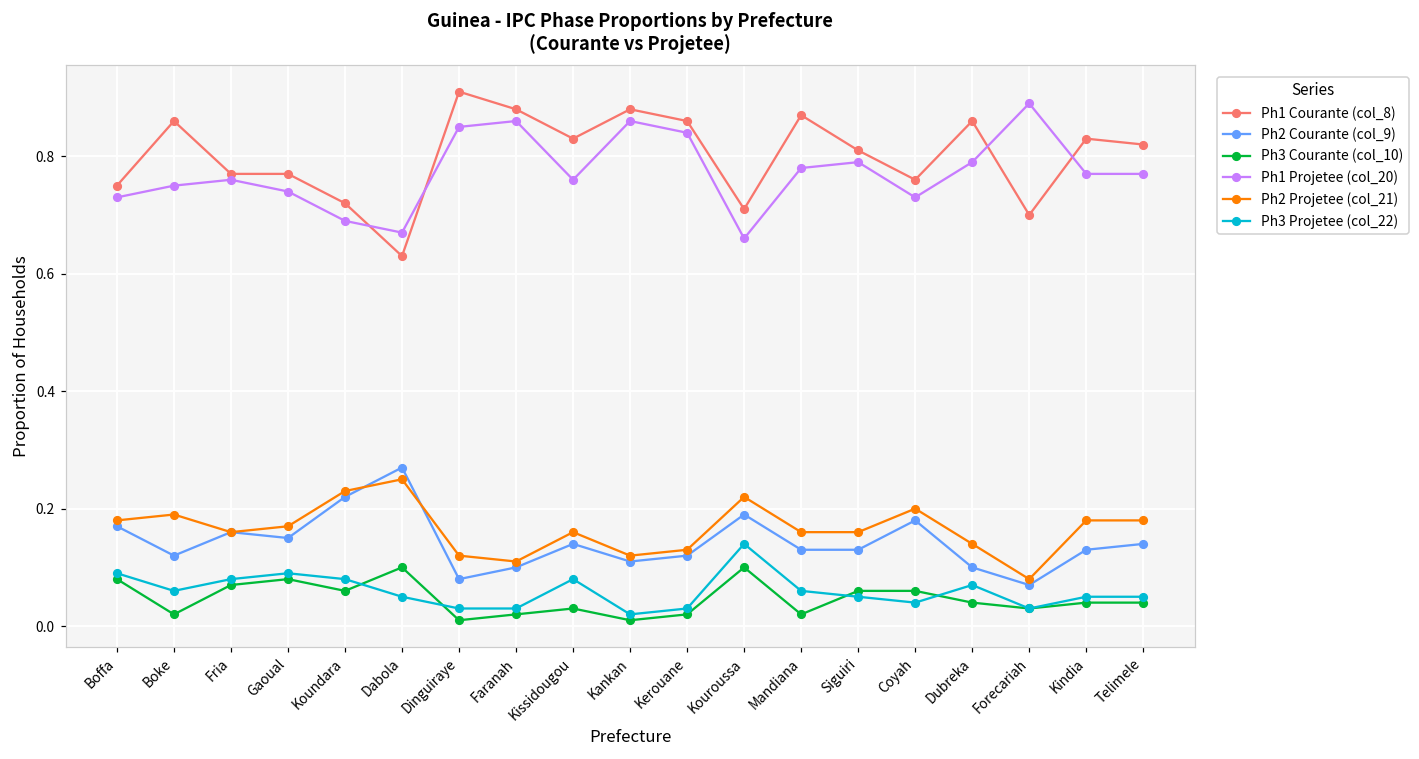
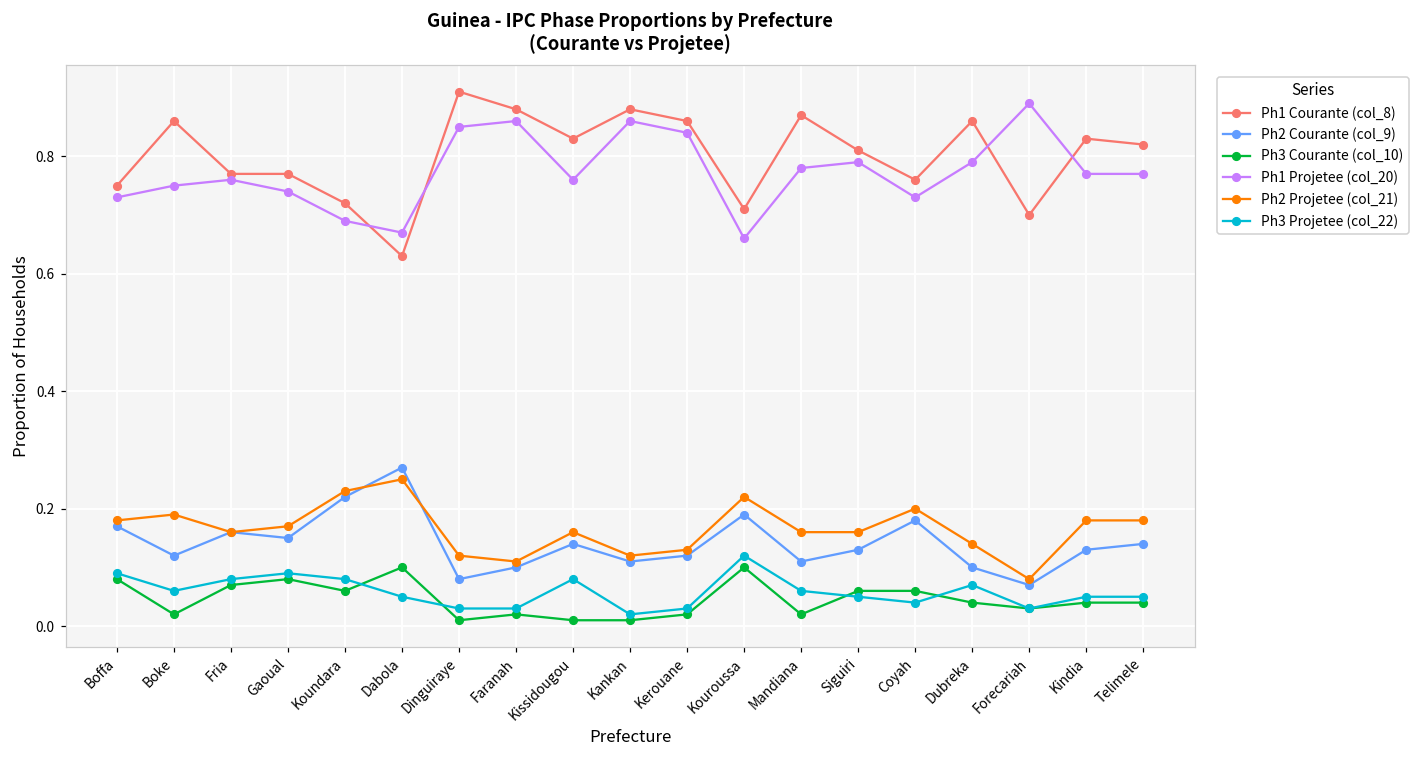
  {
    "Ph1 Courante (col_8)": {
      "Boffa": 0.75,
      "Boke": 0.86,
      "Fria": 0.77,
      "Gaoual": 0.77,
      "Koundara": 0.72,
      "Dabola": 0.63,
      "Dinguiraye": 0.91,
      "Faranah": 0.88,
      "Kissidougou": 0.83,
      "Kankan": 0.88,
      "Kerouane": 0.86,
      "Kouroussa": 0.71,
      "Mandiana": 0.87,
      "Siguiri": 0.81,
      "Coyah": 0.76,
      "Dubreka": 0.86,
      "Forecariah": 0.70,
      "Kindia": 0.83,
      "Telimele": 0.82
    },
    "Ph2 Courante (col_9)": {
      "Boffa": 0.17,
      "Boke": 0.12,
      "Gaoual": 0.15,
      "Koundara": 0.22,
      "Dabola": 0.27,
      "Dinguiraye": 0.08,
      "Faranah": 0.10,
      "Kissidougou": 0.14,
      "Kankan": 0.11,
      "Kerouane": 0.12,
      "Kouroussa": 0.19,
-     "Mandiana": 0.13,
+     "Mandiana": 0.11,
      "Siguiri": 0.13,
      "Coyah": 0.18,
      "Dubreka": 0.10,
      "Forecariah": 0.07,
      "Kindia": 0.13,
      "Telimele": 0.14
    },
    "Ph3 Courante (col_10)": {
      "Boffa": 0.08,
      "Boke": 0.02,
      "Fria": 0.07,
      "Gaoual": 0.08,
      "Koundara": 0.06,
      "Dabola": 0.10,
      "Dinguiraye": 0.01,
      "Faranah": 0.02,
-     "Kissidougou": 0.03,
+     "Kissidougou": 0.01,
      "Kankan": 0.01,
      "Kerouane": 0.02,
      "Kouroussa": 0.10,
      "Mandiana": 0.02,
      "Siguiri": 0.06,
      "Coyah": 0.06,
      "Dubreka": 0.04,
      "Kindia": 0.04,
      "Telimele": 0.04
    },
    "Ph1 Projetee (col_20)": {
      "Boffa": 0.73,
      "Boke": 0.75,
      "Fria": 0.76,
      "Gaoual": 0.74,
      "Koundara": 0.69,
      "Dabola": 0.67,
      "Dinguiraye": 0.85,
      "Faranah": 0.86,
      "Kissidougou": 0.76,
      "Kankan": 0.86,
      "Kerouane": 0.84,
      "Kouroussa": 0.66,
      "Mandiana": 0.78,
      "Siguiri": 0.79,
      "Coyah": 0.73,
      "Dubreka": 0.79,
      "Forecariah": 0.89,
      "Kindia": 0.77,
      "Telimele": 0.77
    },
    "Ph2 Projetee (col_21)": {
      "Boffa": 0.18,
      "Boke": 0.19,
      "Gaoual": 0.17,
      "Koundara": 0.23,
      "Dabola": 0.25,
      "Dinguiraye": 0.12,
      "Faranah": 0.11,
      "Kissidougou": 0.16,
      "Kankan": 0.12,
      "Kerouane": 0.13,
      "Kouroussa": 0.22,
      "Mandiana": 0.16,
      "Siguiri": 0.16,
      "Coyah": 0.20,
      "Dubreka": 0.14,
      "Forecariah": 0.08,
      "Kindia": 0.18,
      "Telimele": 0.18
    },
    "Ph3 Projetee (col_22)": {
      "Boffa": 0.09,
      "Boke": 0.06,
      "Fria": 0.08,
      "Gaoual": 0.09,
      "Koundara": 0.08,
      "Dabola": 0.05,
      "Dinguiraye": 0.03,
      "Faranah": 0.03,
      "Kissidougou": 0.08,
      "Kankan": 0.02,
      "Kerouane": 0.03,
-     "Kouroussa": 0.14,
+     "Kouroussa": 0.12,
      "Mandiana": 0.06,
      "Siguiri": 0.05,
      "Coyah": 0.04,
      "Dubreka": 0.07,
      "Kindia": 0.05,
      "Telimele": 0.05
    }
  }
